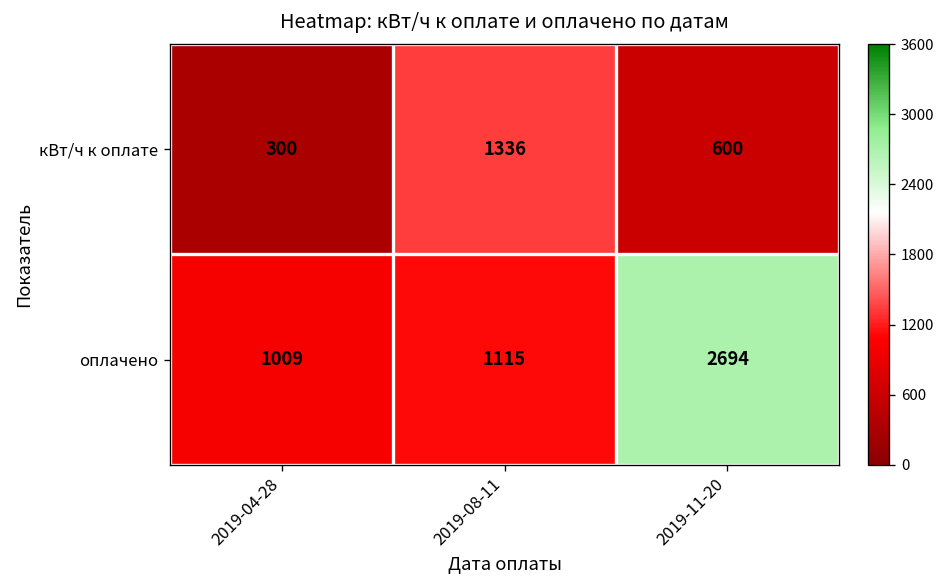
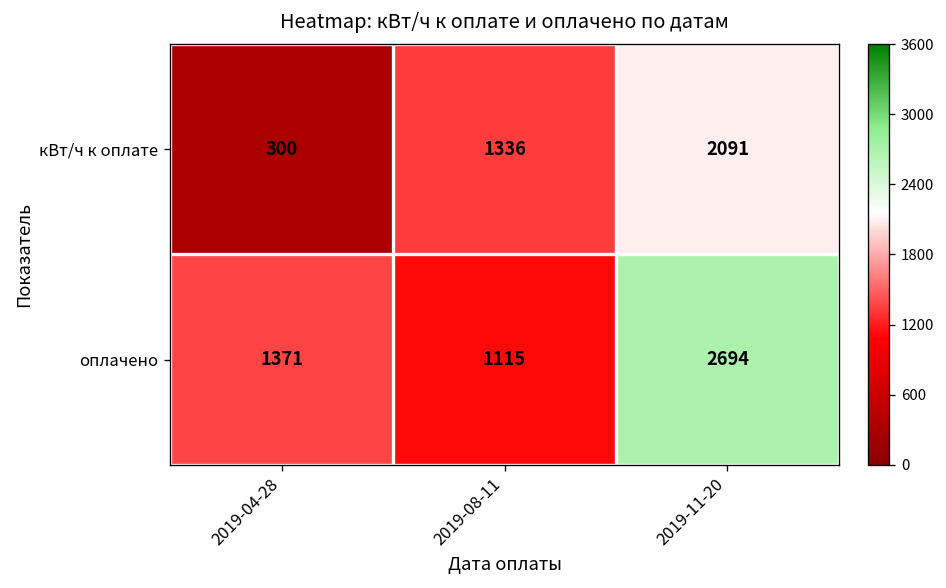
  {
    "кВт/ч к оплате": {
      "2019-04-28": 300,
      "2019-08-11": 1336,
-     "2019-11-20": 600
+     "2019-11-20": 2091
    },
    "оплачено": {
-     "2019-04-28": 1009,
+     "2019-04-28": 1371,
      "2019-08-11": 1115,
      "2019-11-20": 2694
    }
  }
